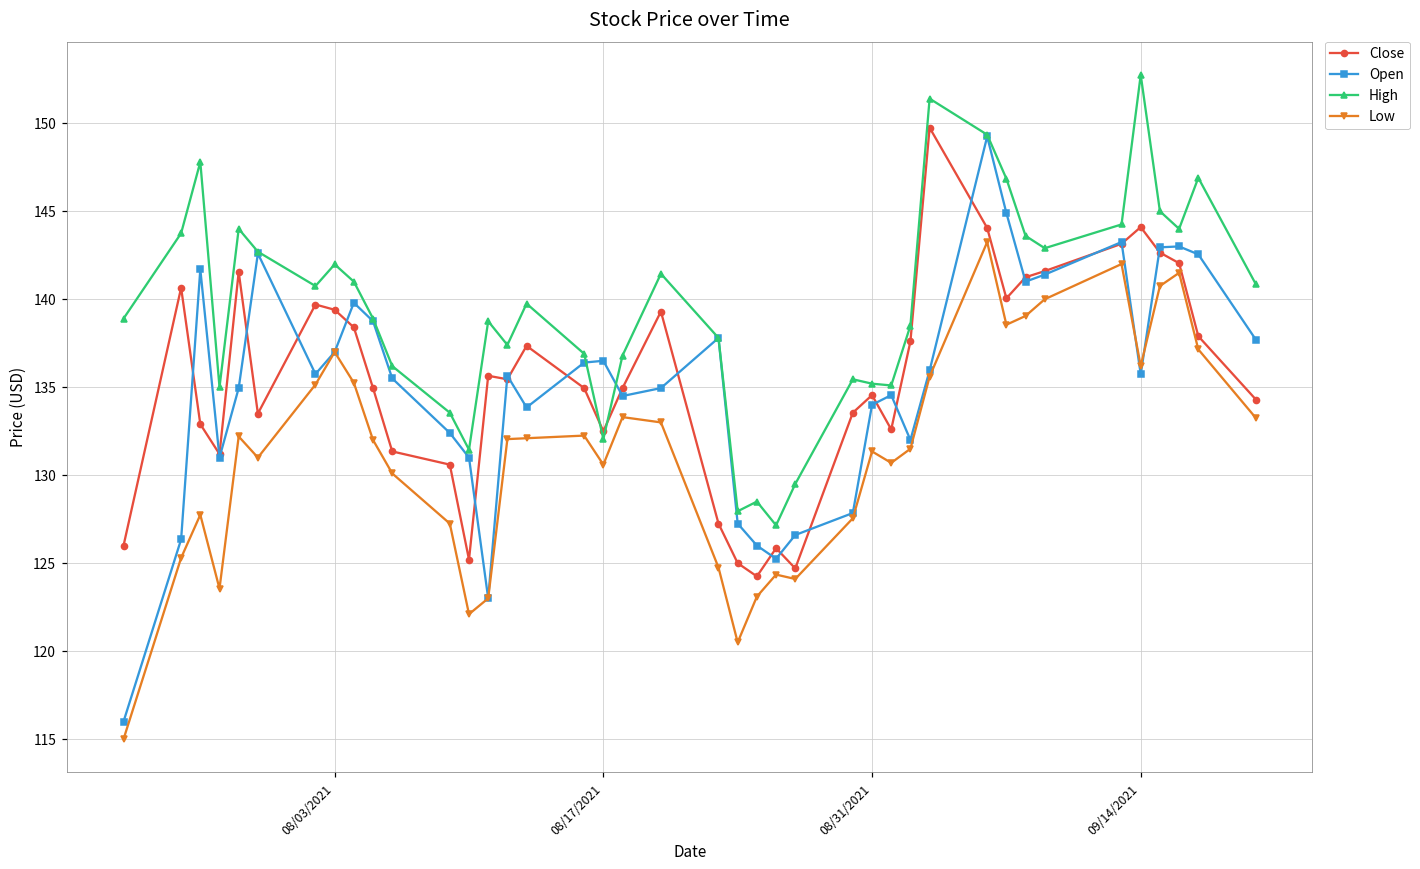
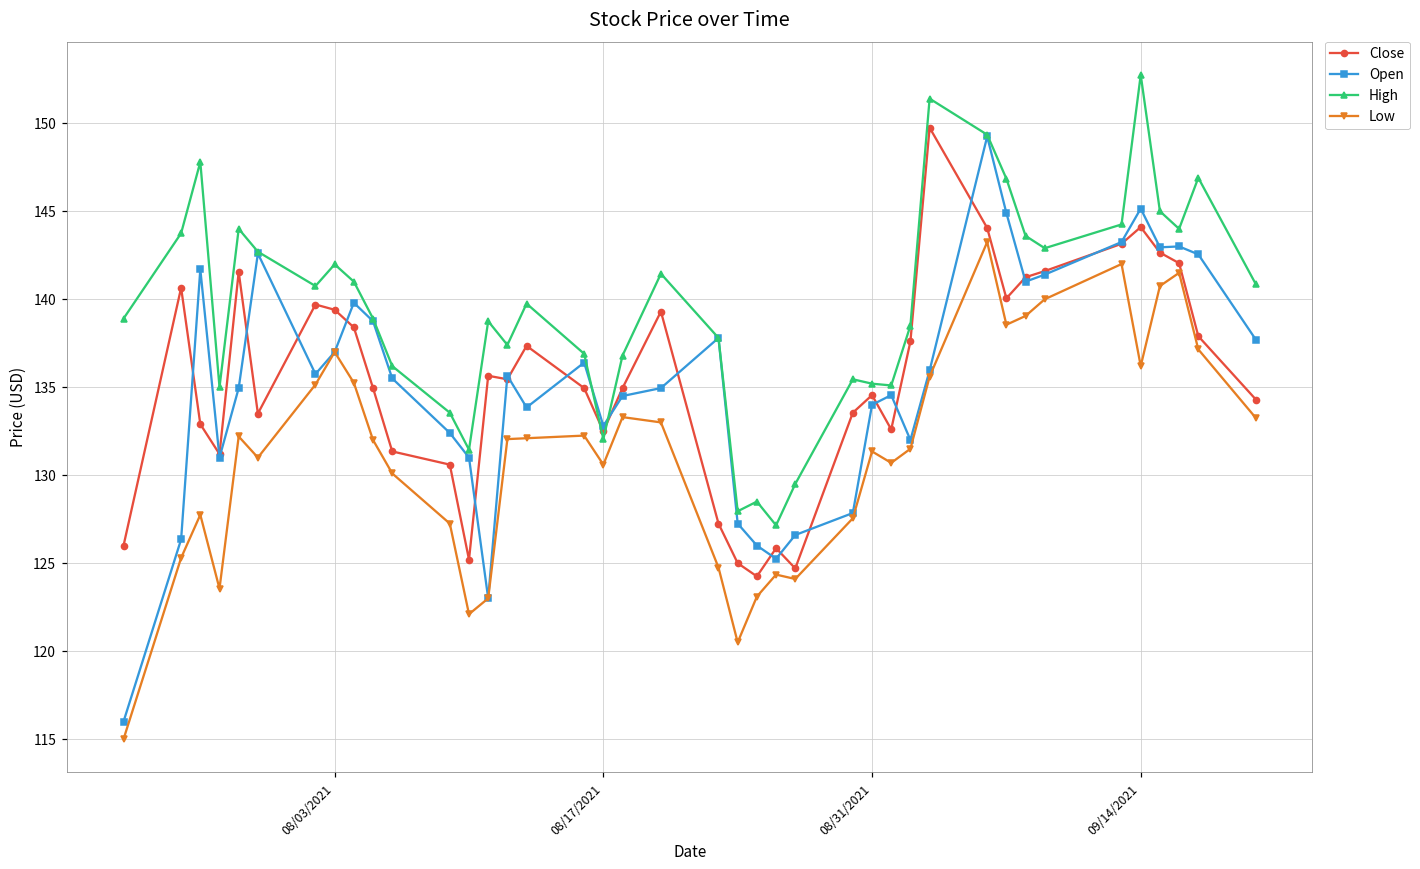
  {
    "Open": {
-     "08/17/2021": 136.5,
+     "08/17/2021": 132.8,
      "08/31/2021": 134.0,
-     "09/14/2021": 135.7
+     "09/14/2021": 145.1
    },
    "High": {
      "08/03/2021": 142.0,
      "08/17/2021": 132.1,
      "08/31/2021": 135.2,
      "09/14/2021": 152.8
    }
  }
